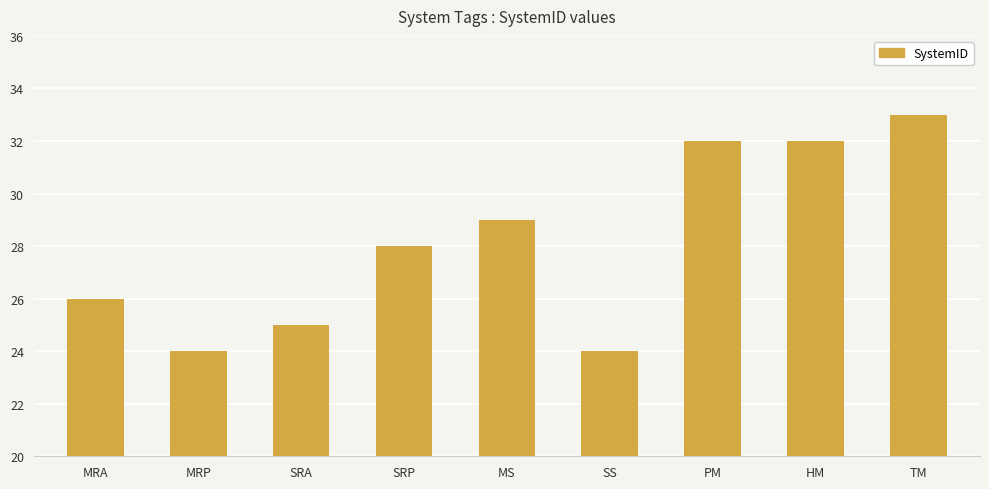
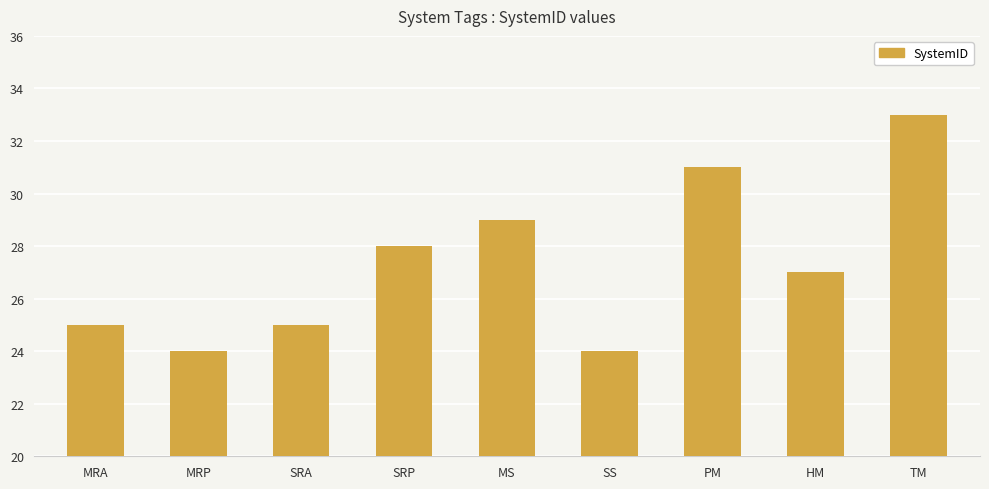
  {
-   "MRA": 26,
+   "MRA": 25,
    "MRP": 24,
    "SRA": 25,
    "SRP": 28,
    "MS": 29,
    "SS": 24,
-   "PM": 32,
-   "HM": 32,
+   "PM": 31,
+   "HM": 27,
    "TM": 33
  }
